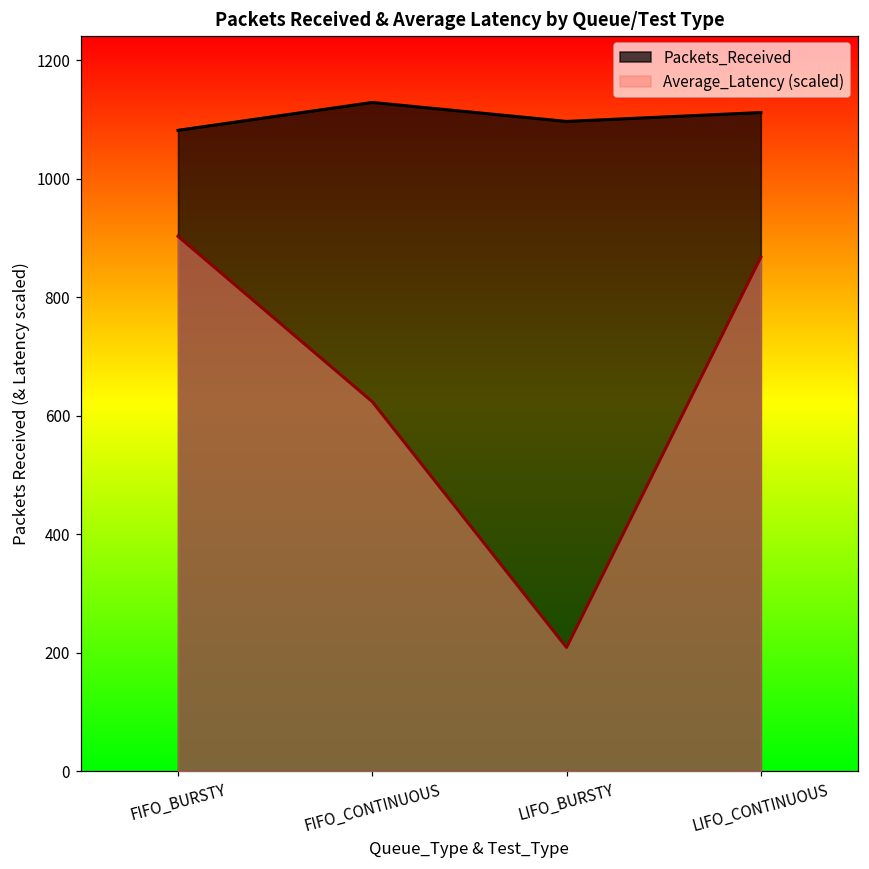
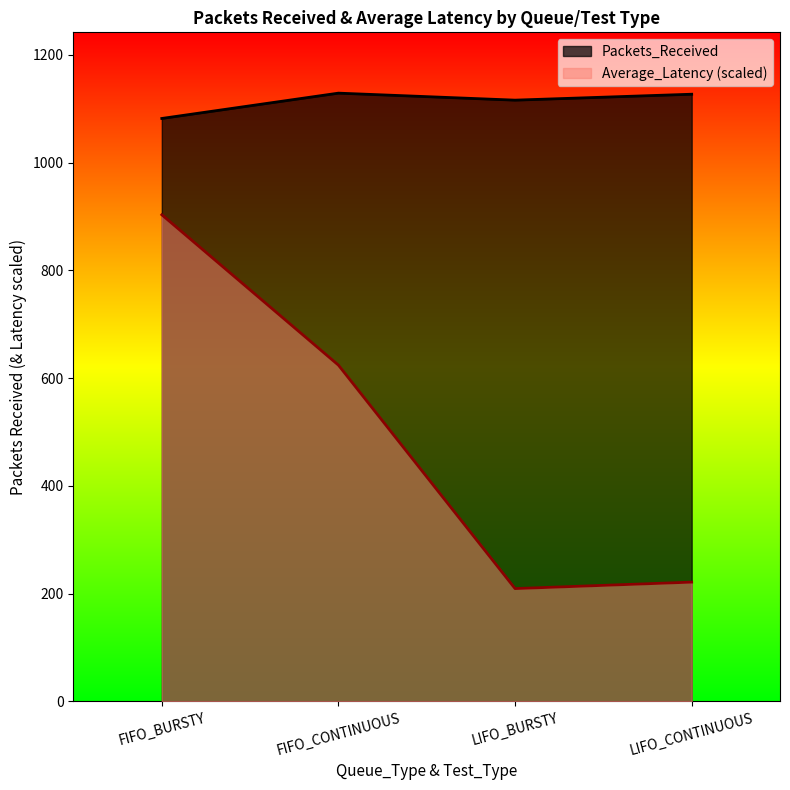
  {
    "Packets_Received": {
      "FIFO_BURSTY": 1080,
      "FIFO_CONTINUOUS": 1130,
-     "LIFO_BURSTY": 1100,
-     "LIFO_CONTINUOUS": 1110
+     "LIFO_BURSTY": 1120,
+     "LIFO_CONTINUOUS": 1130
    },
    "Average_Latency (scaled)": {
      "FIFO_BURSTY": 900,
      "FIFO_CONTINUOUS": 620,
      "LIFO_BURSTY": 210,
-     "LIFO_CONTINUOUS": 870
+     "LIFO_CONTINUOUS": 220
    }
  }
